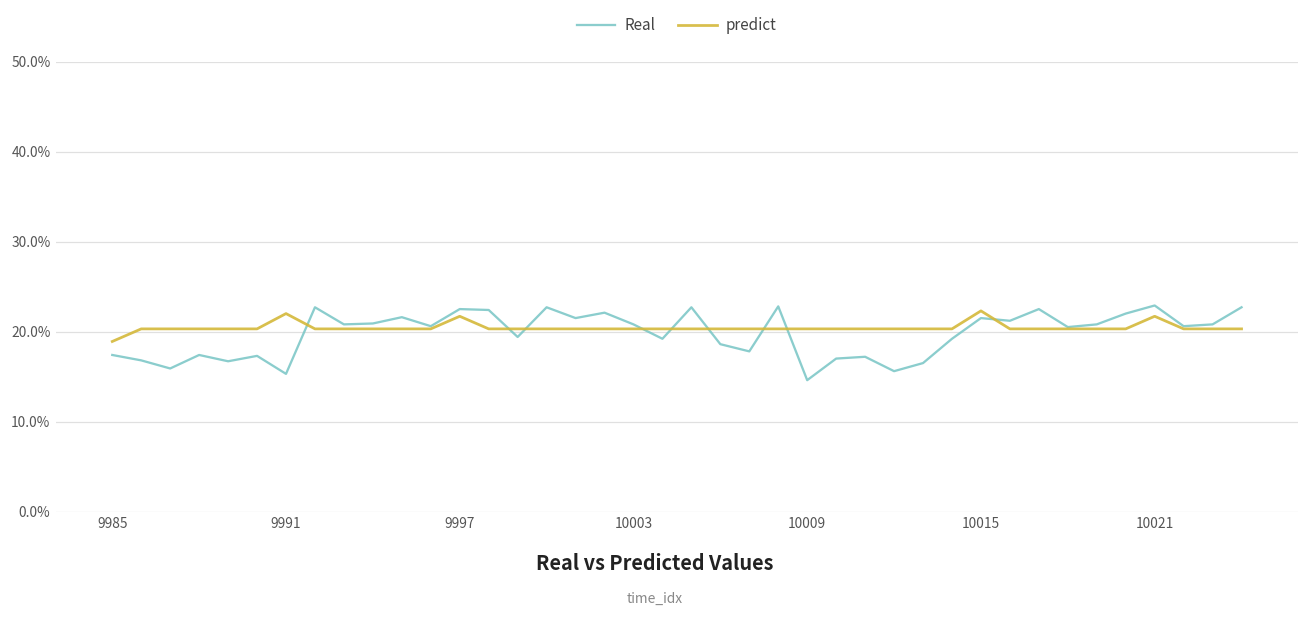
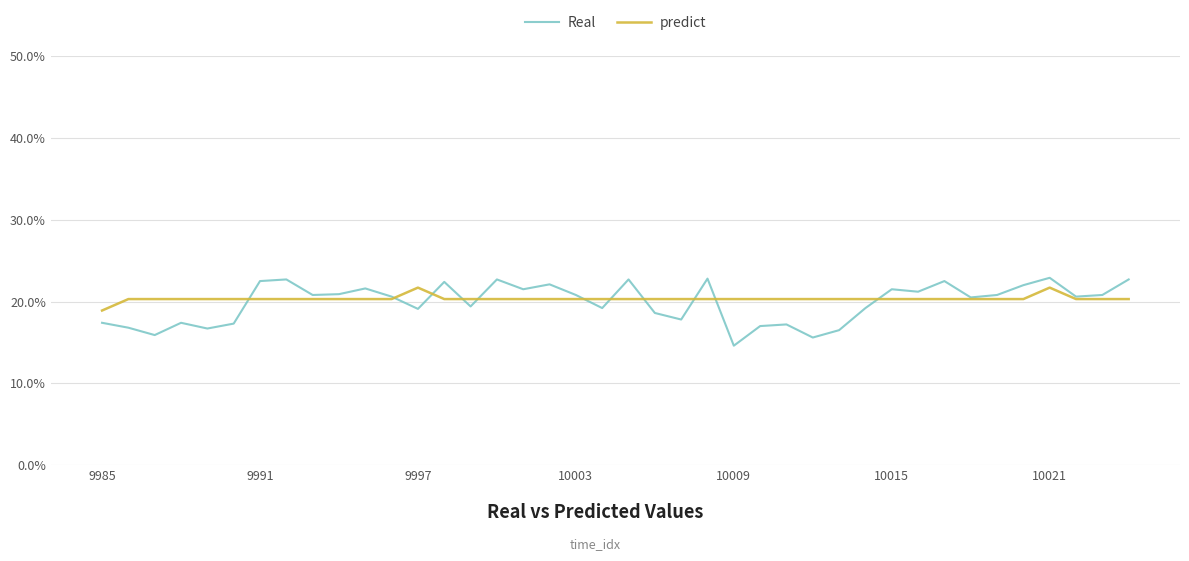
  {
    "Real": {
      "9985": "17%",
-     "9991": "15%",
-     "9997": "23%",
+     "9991": "23%",
+     "9997": "19%",
      "10003": "21%",
      "10009": "15%",
      "10015": "22%",
      "10021": "23%"
    },
    "predict": {
      "9985": "19%",
-     "9991": "22%",
+     "9991": "20%",
      "9997": "22%",
      "10003": "20%",
      "10009": "20%",
-     "10015": "22%",
+     "10015": "20%",
      "10021": "22%"
    }
  }
